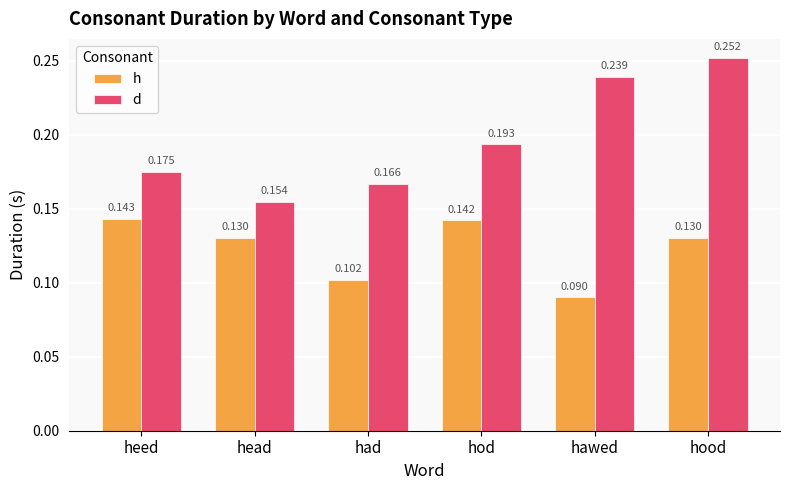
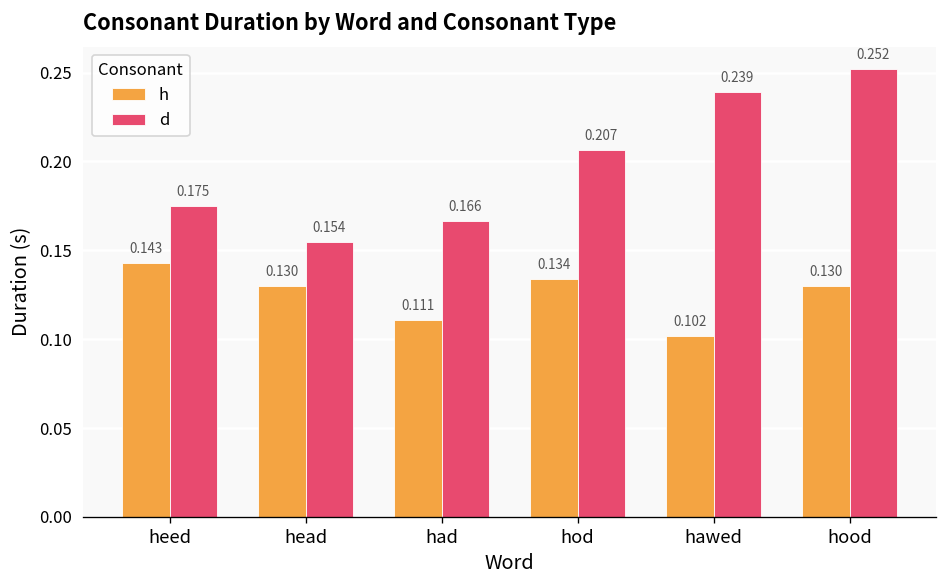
  {
    "h": {
      "heed": 0.143,
      "head": 0.130,
-     "had": 0.102,
-     "hod": 0.142,
-     "hawed": 0.090,
+     "had": 0.111,
+     "hod": 0.134,
+     "hawed": 0.102,
      "hood": 0.130
    },
    "d": {
      "heed": 0.175,
      "head": 0.154,
      "had": 0.166,
-     "hod": 0.193,
+     "hod": 0.207,
      "hawed": 0.239,
      "hood": 0.252
    }
  }
